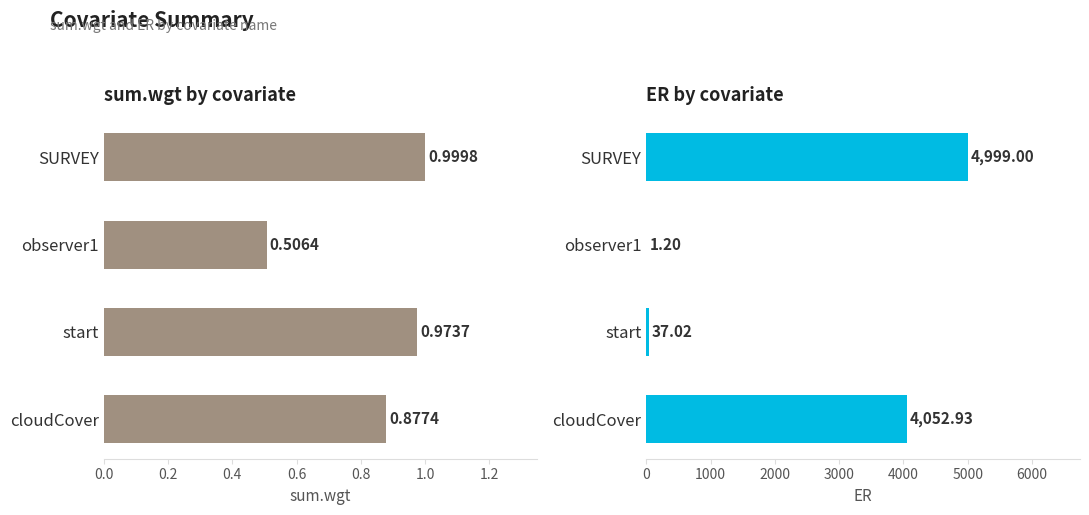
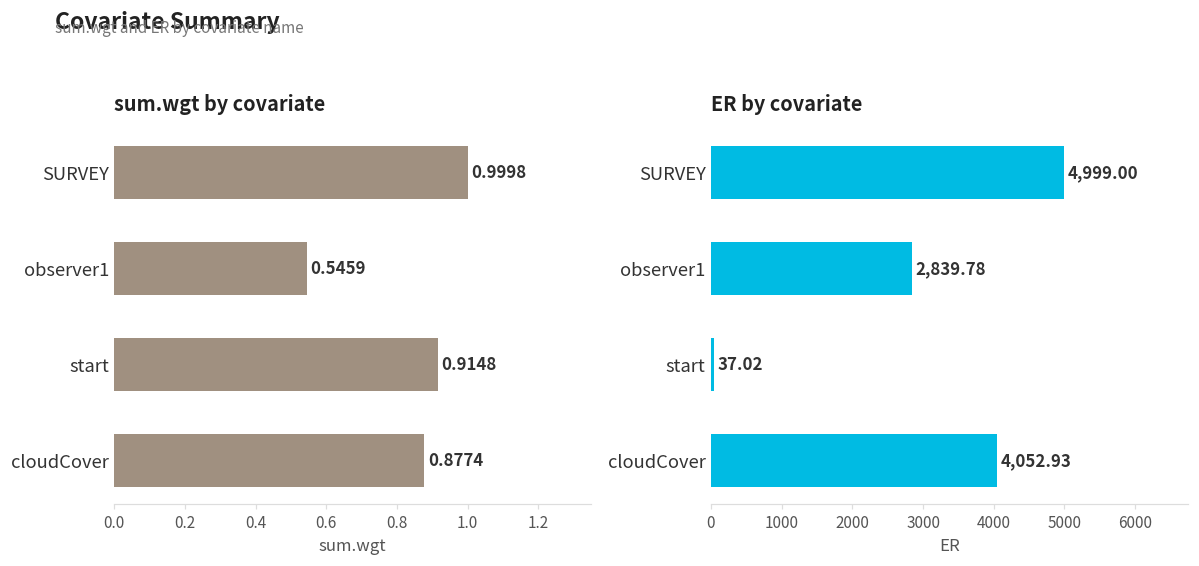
  {
    "sum.wgt by covariate": {
      "SURVEY": "0.9998",
-     "observer1": "0.5064",
-     "start": "0.9737",
+     "observer1": "0.5459",
+     "start": "0.9148",
      "cloudCover": "0.8774"
    },
    "ER by covariate": {
      "SURVEY": "4,999.00",
-     "observer1": "1.20",
+     "observer1": "2,839.78",
      "start": "37.02",
      "cloudCover": "4,052.93"
    }
  }
